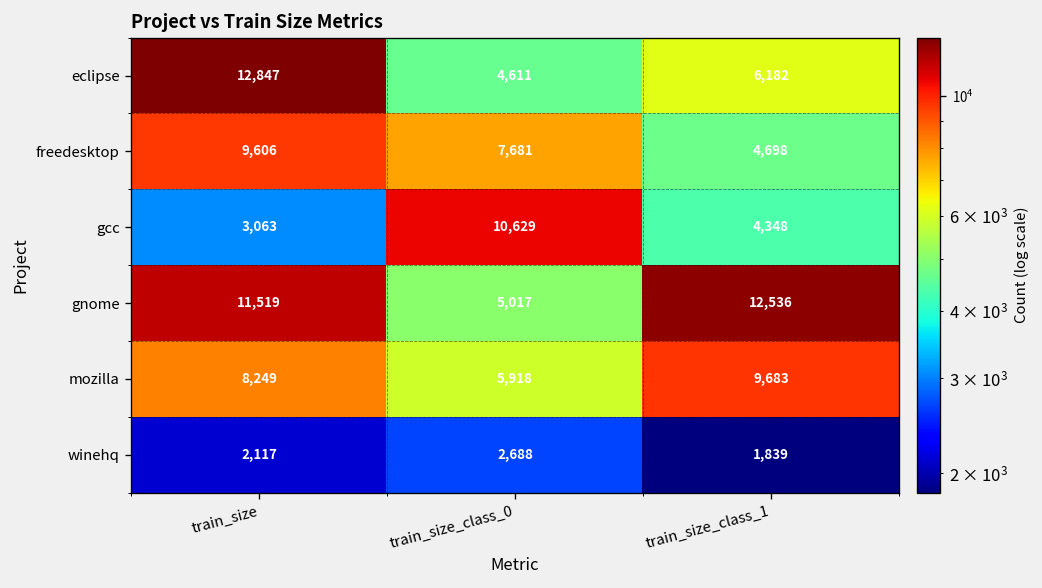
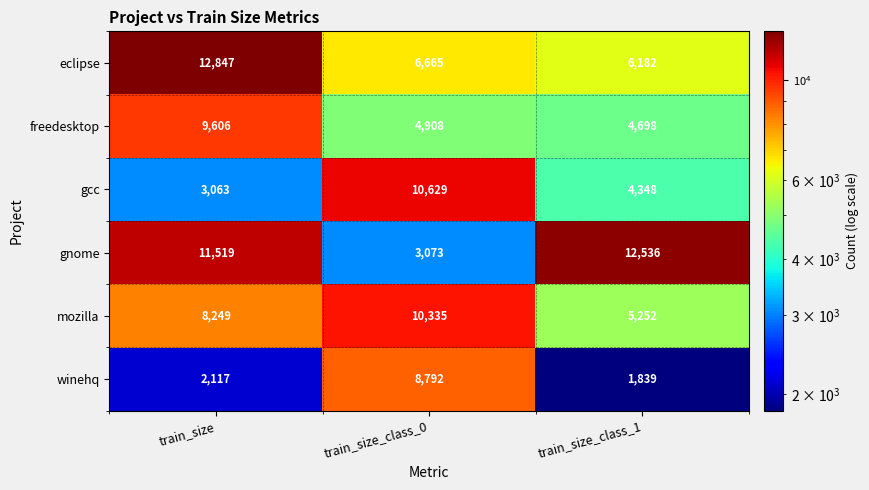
  {
    "eclipse": {
      "train_size": "12,847",
-     "train_size_class_0": "4,611",
+     "train_size_class_0": "6,665",
      "train_size_class_1": "6,182"
    },
    "freedesktop": {
      "train_size": "9,606",
-     "train_size_class_0": "7,681",
+     "train_size_class_0": "4,908",
      "train_size_class_1": "4,698"
    },
    "gcc": {
      "train_size": "3,063",
      "train_size_class_0": "10,629",
      "train_size_class_1": "4,348"
    },
    "gnome": {
      "train_size": "11,519",
-     "train_size_class_0": "5,017",
+     "train_size_class_0": "3,073",
      "train_size_class_1": "12,536"
    },
    "mozilla": {
      "train_size": "8,249",
-     "train_size_class_0": "5,918",
-     "train_size_class_1": "9,683"
+     "train_size_class_0": "10,335",
+     "train_size_class_1": "5,252"
    },
    "winehq": {
      "train_size": "2,117",
-     "train_size_class_0": "2,688",
+     "train_size_class_0": "8,792",
      "train_size_class_1": "1,839"
    }
  }
